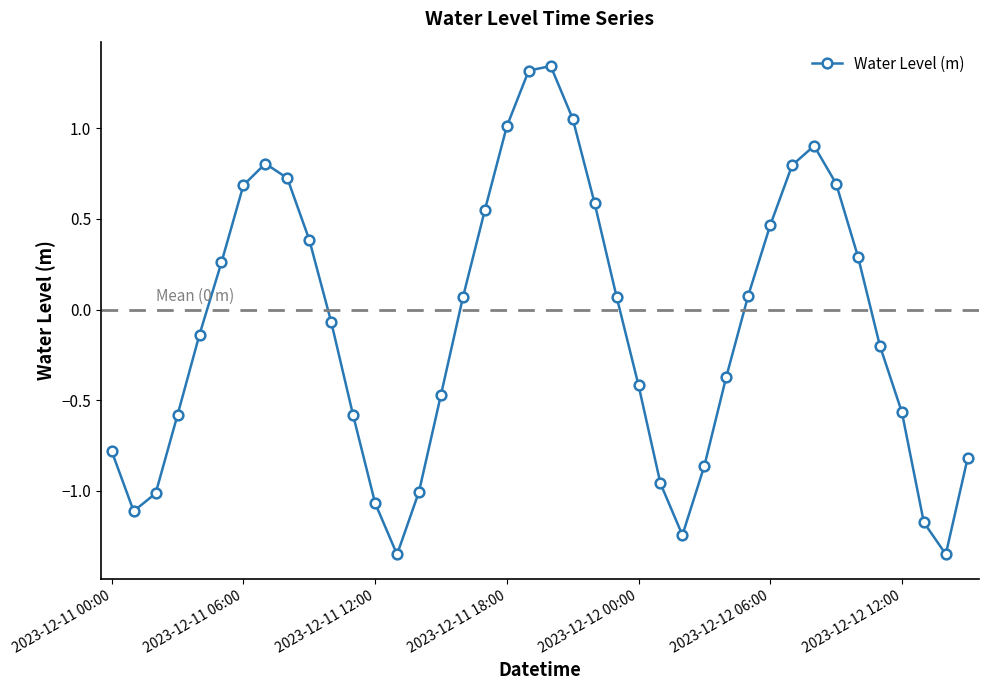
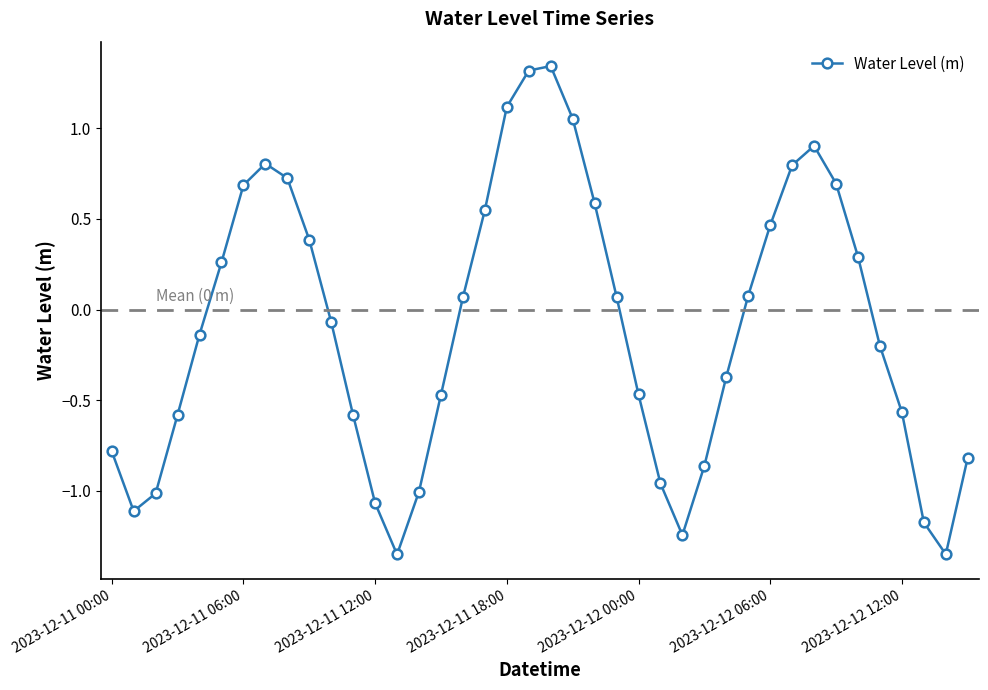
  {
    "2023-12-11 00:00": -0.78,
    "2023-12-11 06:00": 0.69,
    "2023-12-11 12:00": -1.07,
-   "2023-12-11 18:00": 1.01,
-   "2023-12-12 00:00": -0.42,
+   "2023-12-11 18:00": 1.12,
+   "2023-12-12 00:00": -0.47,
    "2023-12-12 06:00": 0.47,
    "2023-12-12 12:00": -0.57
  }
